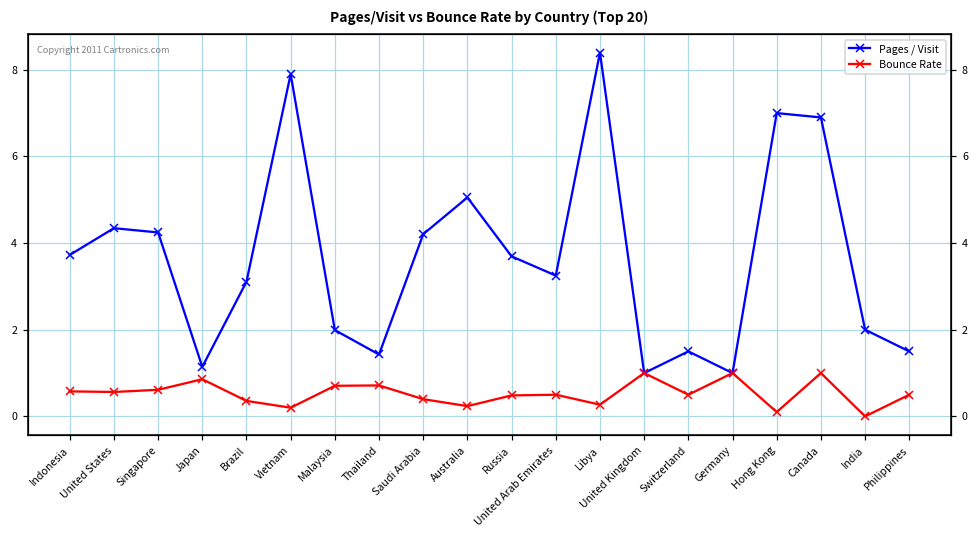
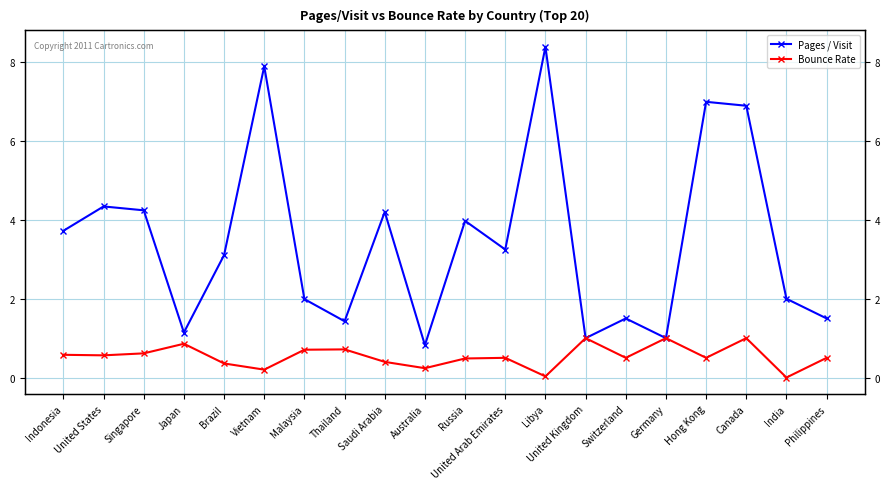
  {
    "Pages / Visit": {
      "Indonesia": 3.7,
      "United States": 4.3,
      "Singapore": 4.2,
      "Japan": 1.1,
      "Brazil": 3.1,
      "Vietnam": 7.9,
      "Malaysia": 2.0,
      "Thailand": 1.4,
      "Saudi Arabia": 4.2,
-     "Australia": 5.1,
-     "Russia": 3.7,
+     "Australia": 0.8,
+     "Russia": 4.0,
      "United Arab Emirates": 3.3,
      "Libya": 8.4,
      "Switzerland": 1.5,
      "Hong Kong": 7.0,
      "Canada": 6.9,
      "India": 2.0,
      "Philippines": 1.5
    },
    "Bounce Rate": {
      "Indonesia": 0.6,
      "United States": 0.6,
      "Singapore": 0.6,
      "Japan": 0.9,
      "Brazil": 0.4,
      "Vietnam": 0.2,
      "Malaysia": 0.7,
      "Thailand": 0.7,
      "Saudi Arabia": 0.4,
      "Australia": 0.2,
      "Russia": 0.5,
      "United Arab Emirates": 0.5,
-     "Libya": 0.3,
+     "Libya": 0.0,
      "Switzerland": 0.5,
-     "Hong Kong": 0.1,
+     "Hong Kong": 0.5,
      "Canada": 1.0,
      "India": 0.0,
      "Philippines": 0.5
    }
  }
